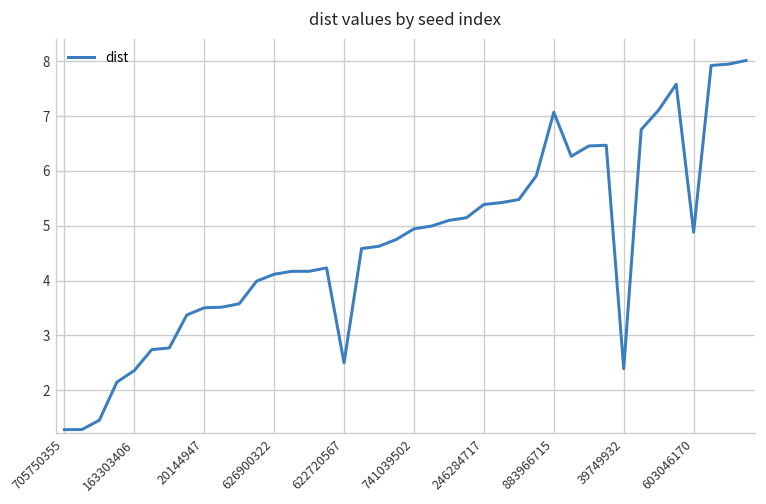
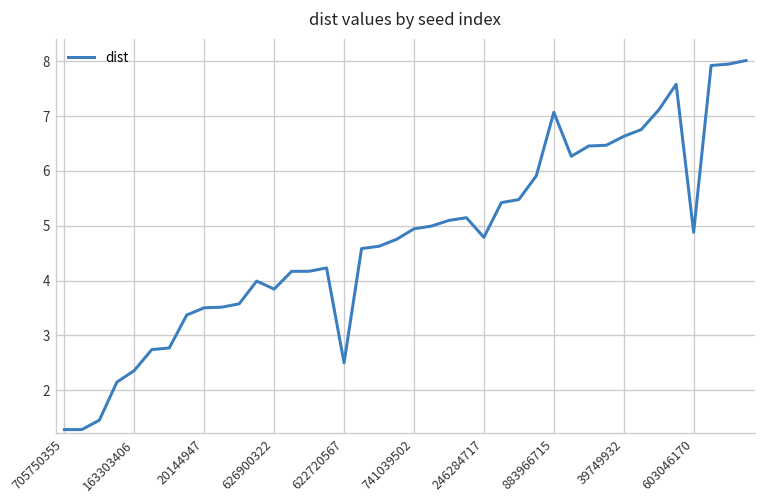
  {
    "705750355": 1.3,
    "163303406": 2.4,
    "20144947": 3.5,
-   "626900322": 4.1,
+   "626900322": 3.8,
    "622720567": 2.5,
    "741039502": 4.9,
-   "246284717": 5.4,
+   "246284717": 4.8,
    "883966715": 7.1,
-   "39749932": 2.4,
+   "39749932": 6.6,
    "603046170": 4.9
  }
